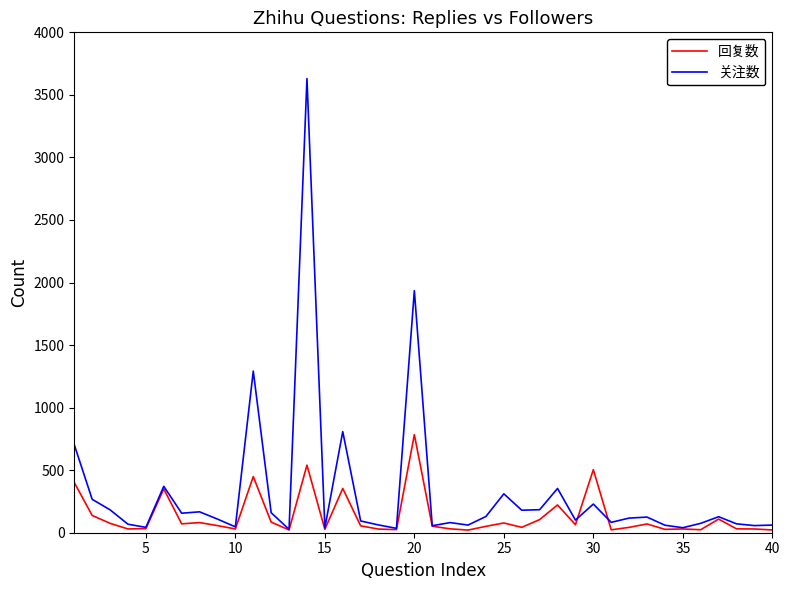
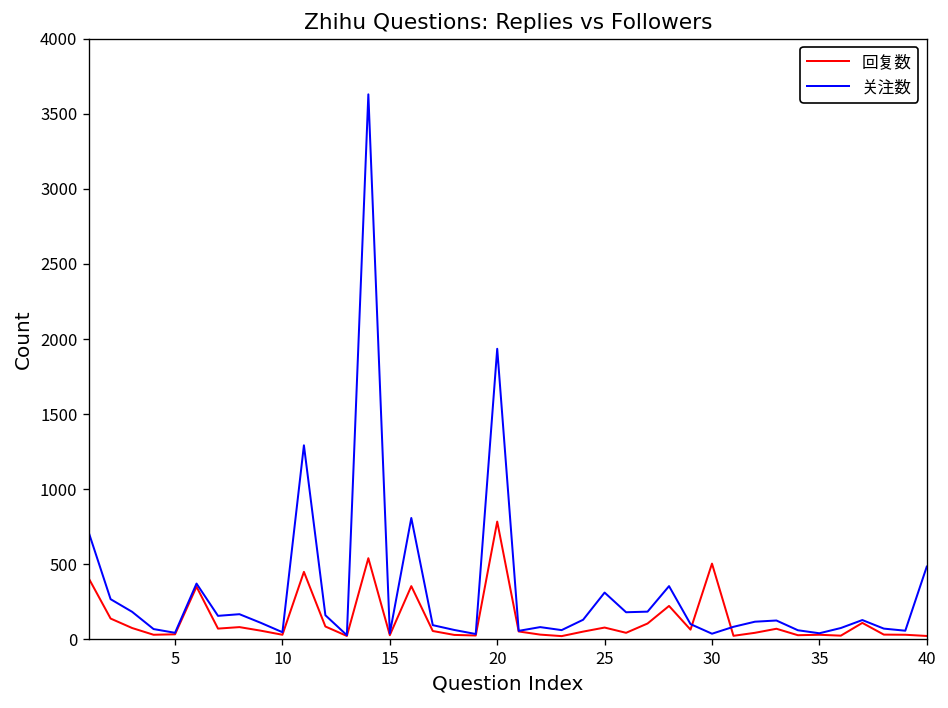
  {
    "回复数": {
      "20": 780,
      "25": 80,
      "30": 500,
      "40": 20
    },
    "关注数": {
      "20": 1940,
      "25": 310,
-     "30": 230,
-     "40": 60
+     "30": 40,
+     "40": 480
    }
  }
